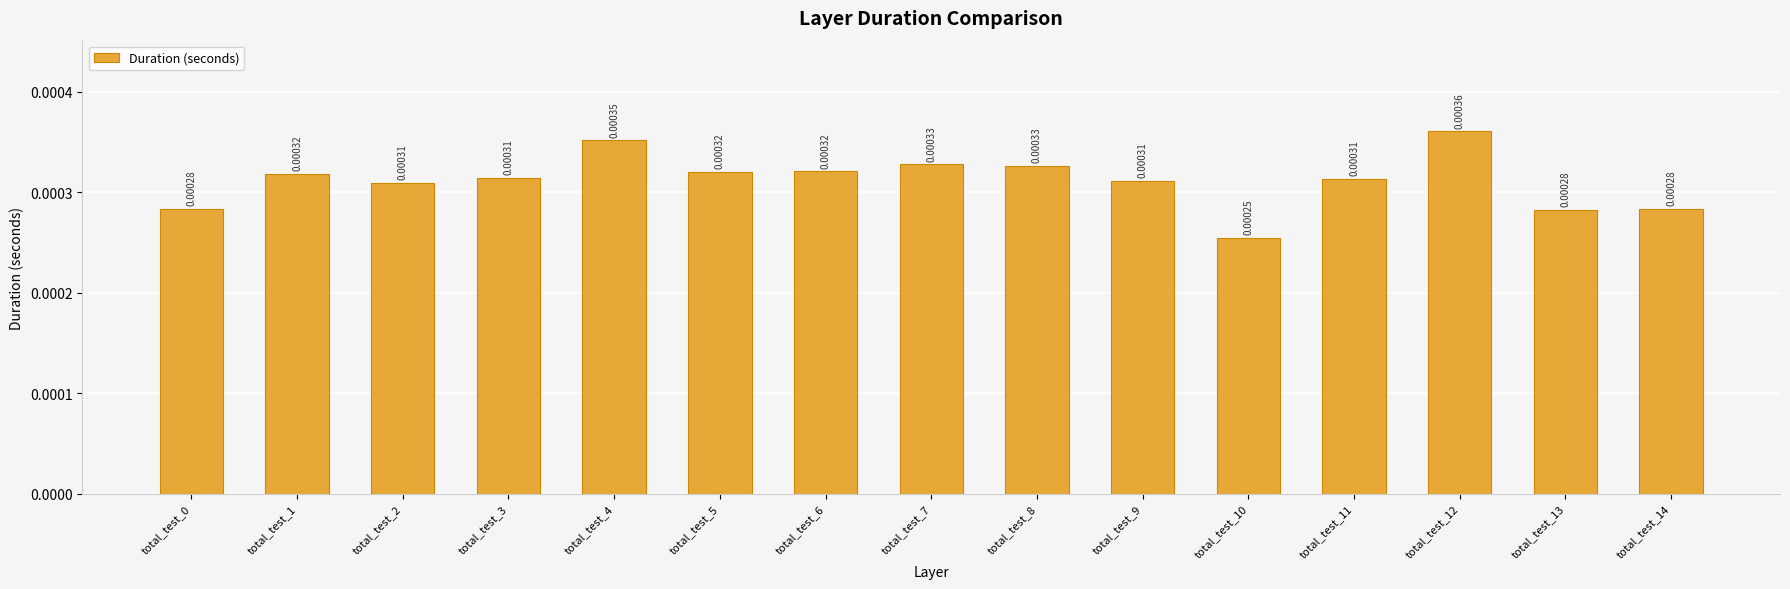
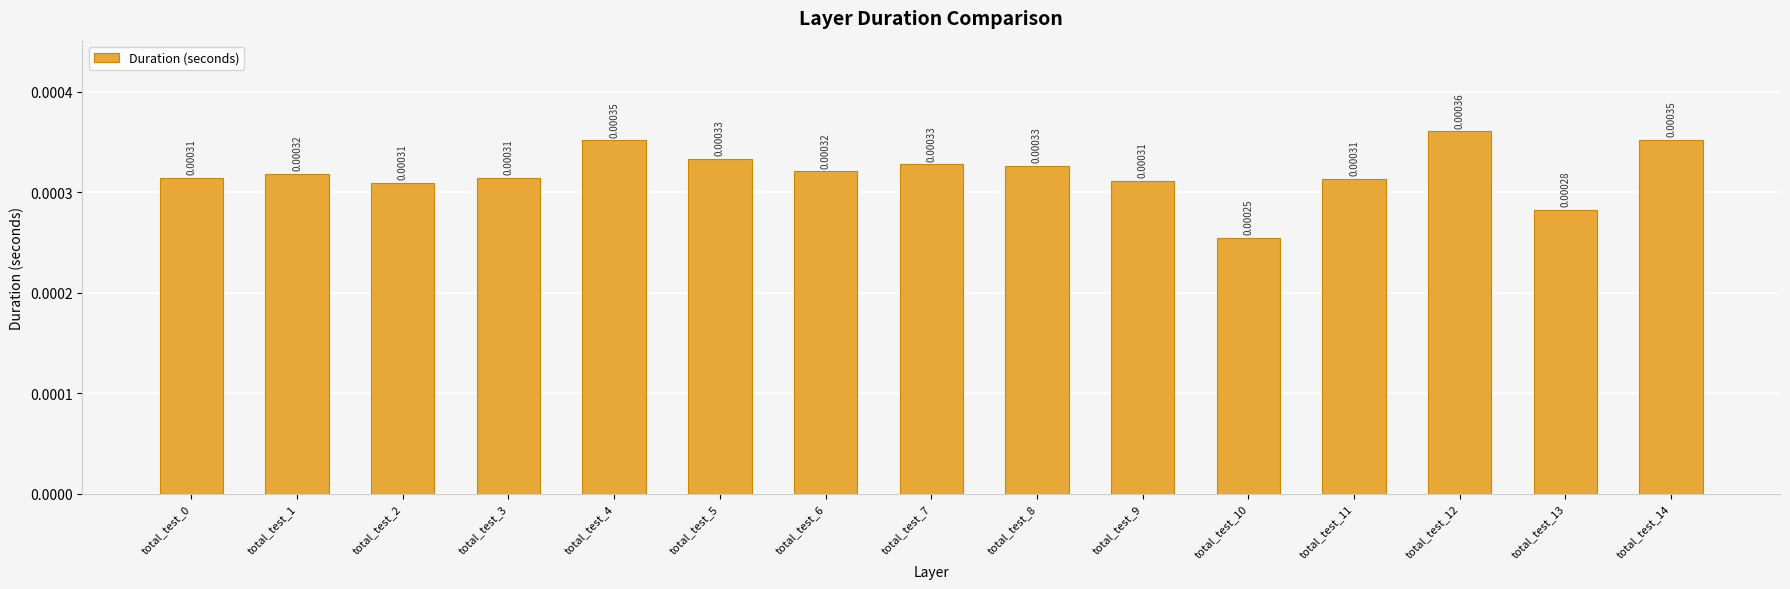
  {
-   "total_test_0": 0.00028,
+   "total_test_0": 0.00031,
    "total_test_1": 0.00032,
    "total_test_2": 0.00031,
    "total_test_3": 0.00031,
    "total_test_4": 0.00035,
-   "total_test_5": 0.00032,
+   "total_test_5": 0.00033,
    "total_test_6": 0.00032,
    "total_test_7": 0.00033,
    "total_test_8": 0.00033,
    "total_test_9": 0.00031,
    "total_test_10": 0.00025,
    "total_test_11": 0.00031,
    "total_test_12": 0.00036,
    "total_test_13": 0.00028,
-   "total_test_14": 0.00028
+   "total_test_14": 0.00035
  }
